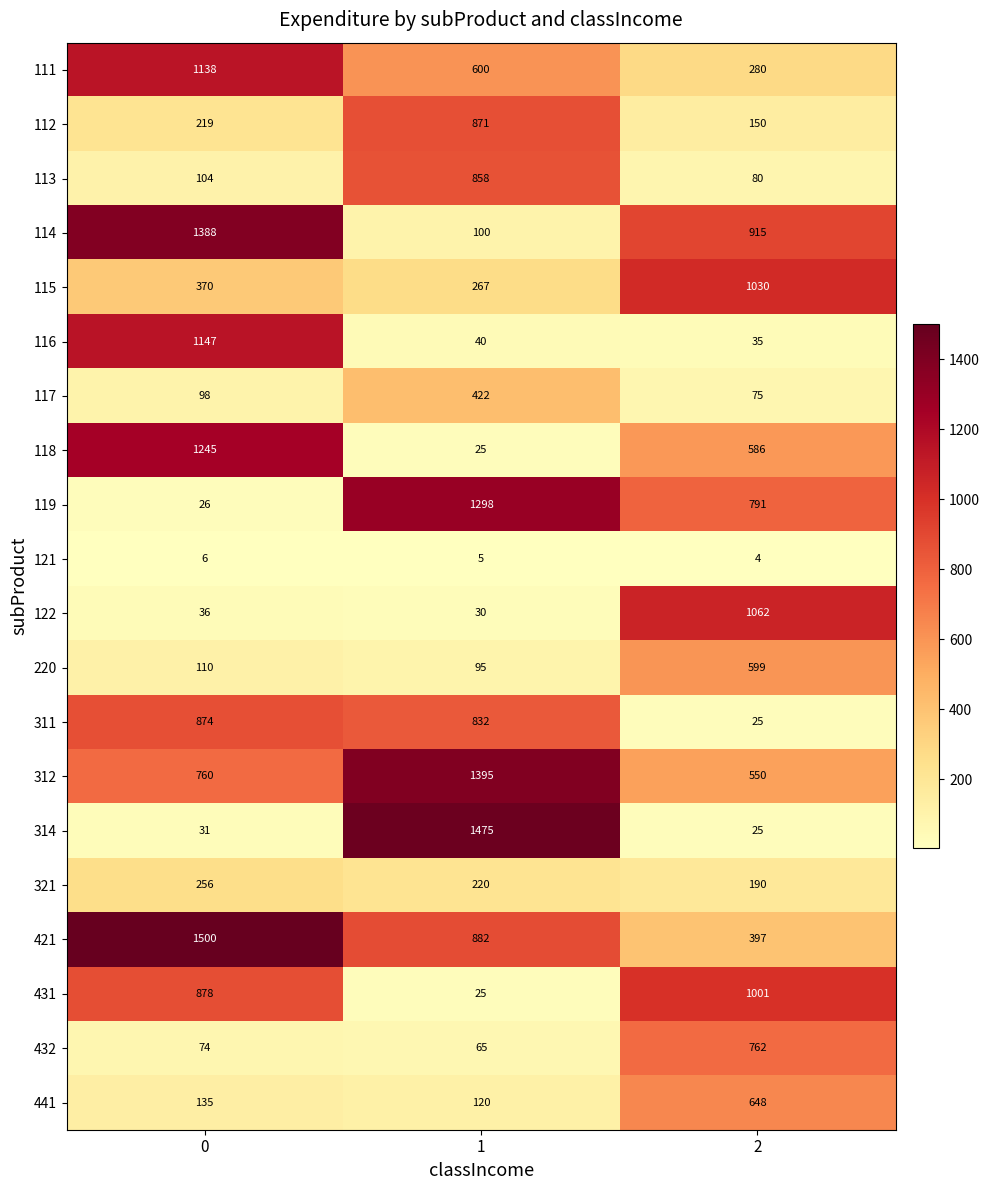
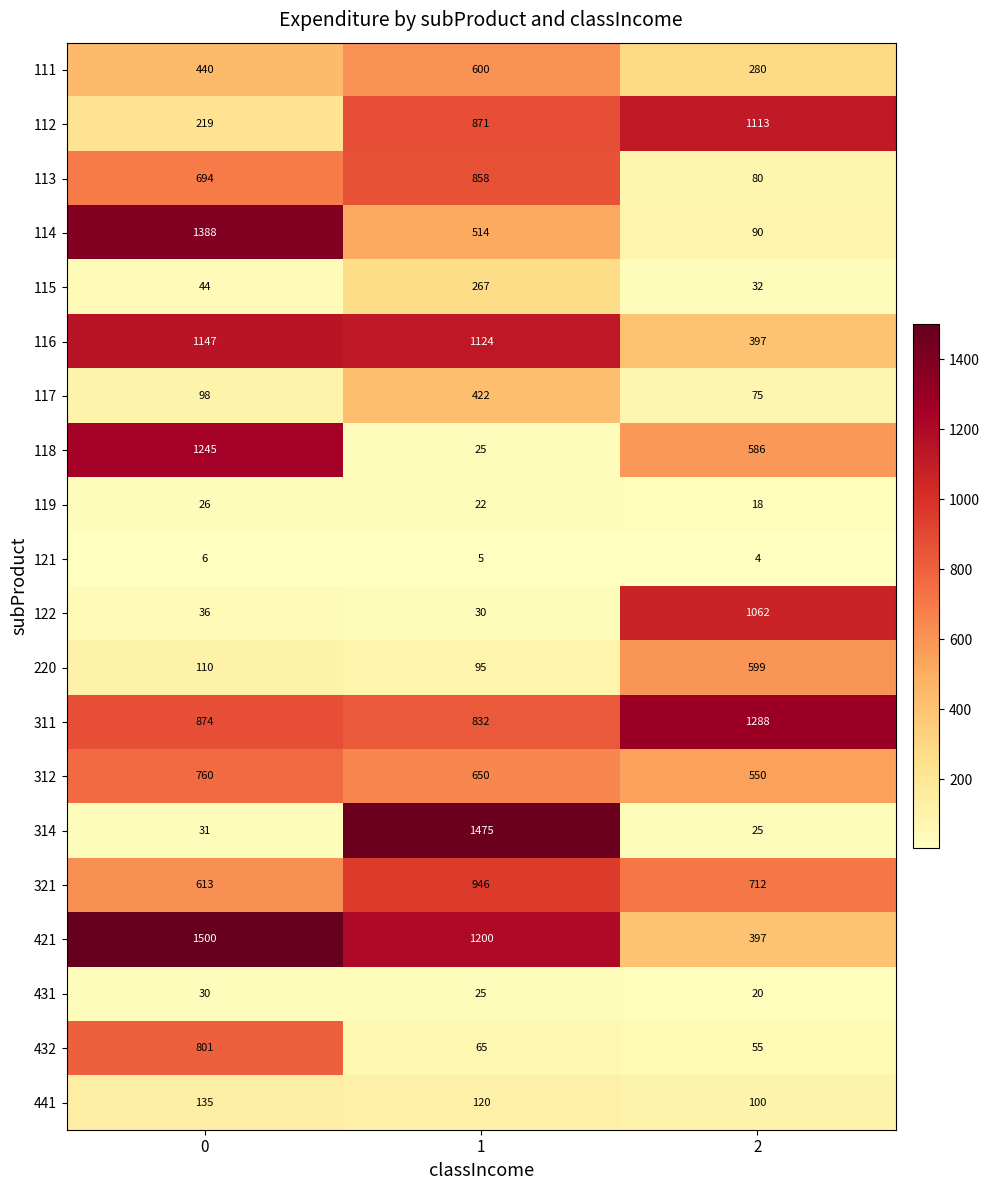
  {
    "111": {
-     "0": 1138,
+     "0": 440,
      "1": 600,
      "2": 280
    },
    "112": {
      "0": 219,
      "1": 871,
-     "2": 150
+     "2": 1113
    },
    "113": {
-     "0": 104,
+     "0": 694,
      "1": 858,
      "2": 80
    },
    "114": {
      "0": 1388,
-     "1": 100,
-     "2": 915
+     "1": 514,
+     "2": 90
    },
    "115": {
-     "0": 370,
+     "0": 44,
      "1": 267,
-     "2": 1030
+     "2": 32
    },
    "116": {
      "0": 1147,
-     "1": 40,
-     "2": 35
+     "1": 1124,
+     "2": 397
    },
    "117": {
      "0": 98,
      "1": 422,
      "2": 75
    },
    "118": {
      "0": 1245,
      "1": 25,
      "2": 586
    },
    "119": {
      "0": 26,
-     "1": 1298,
-     "2": 791
+     "1": 22,
+     "2": 18
    },
    "121": {
      "0": 6,
      "1": 5,
      "2": 4
    },
    "122": {
      "0": 36,
      "1": 30,
      "2": 1062
    },
    "220": {
      "0": 110,
      "1": 95,
      "2": 599
    },
    "311": {
      "0": 874,
      "1": 832,
-     "2": 25
+     "2": 1288
    },
    "312": {
      "0": 760,
-     "1": 1395,
+     "1": 650,
      "2": 550
    },
    "314": {
      "0": 31,
      "1": 1475,
      "2": 25
    },
    "321": {
-     "0": 256,
-     "1": 220,
-     "2": 190
+     "0": 613,
+     "1": 946,
+     "2": 712
    },
    "421": {
      "0": 1500,
-     "1": 882,
+     "1": 1200,
      "2": 397
    },
    "431": {
-     "0": 878,
+     "0": 30,
      "1": 25,
-     "2": 1001
+     "2": 20
    },
    "432": {
-     "0": 74,
+     "0": 801,
      "1": 65,
-     "2": 762
+     "2": 55
    },
    "441": {
      "0": 135,
      "1": 120,
-     "2": 648
+     "2": 100
    }
  }
